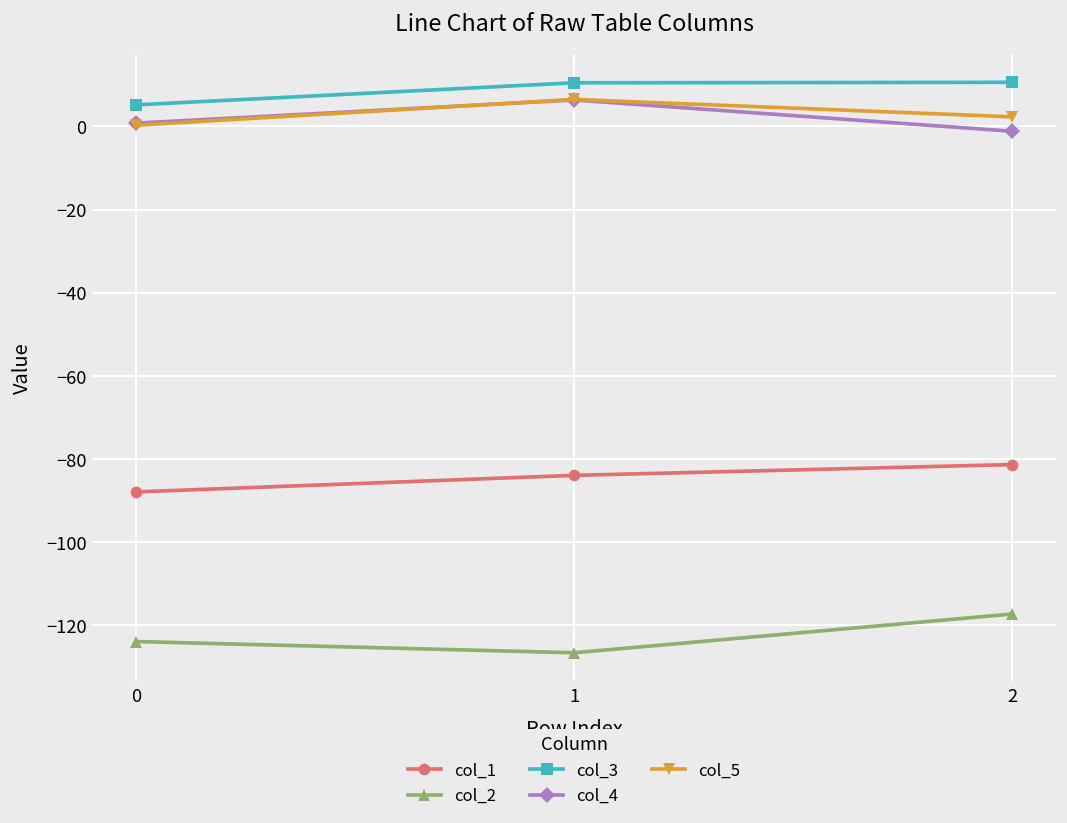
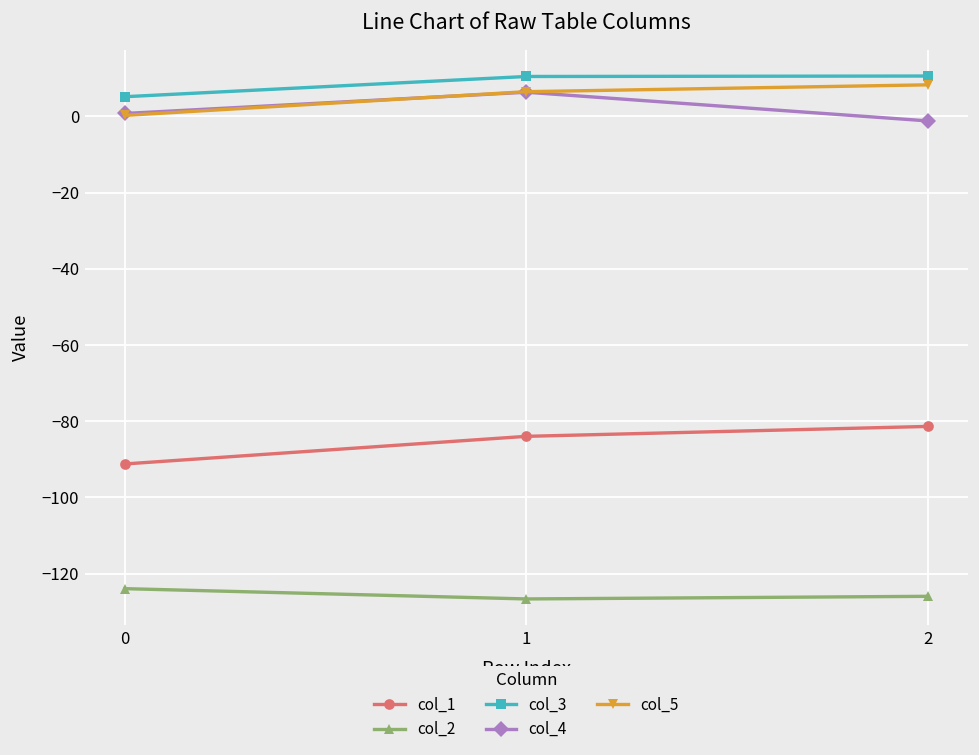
  {
    "col_1": {
-     "0": -88,
+     "0": -91,
      "1": -84,
      "2": -81
    },
    "col_2": {
      "0": -124,
      "1": -127,
-     "2": -117
+     "2": -126
    },
    "col_3": {
      "0": 5,
      "1": 10,
      "2": 11
    },
    "col_4": {
      "2": -1
    },
    "col_5": {
-     "2": 2
+     "2": 8
    }
  }
